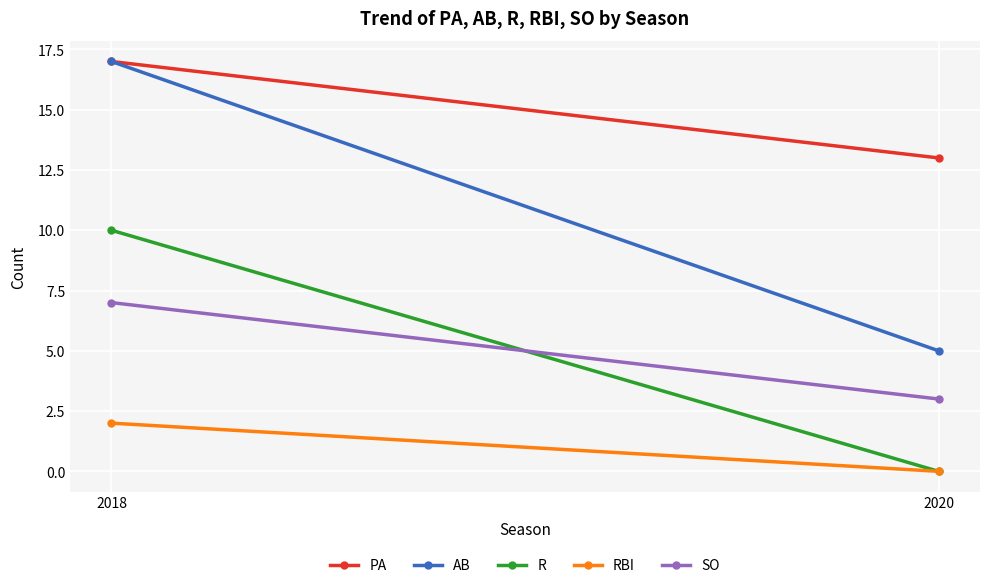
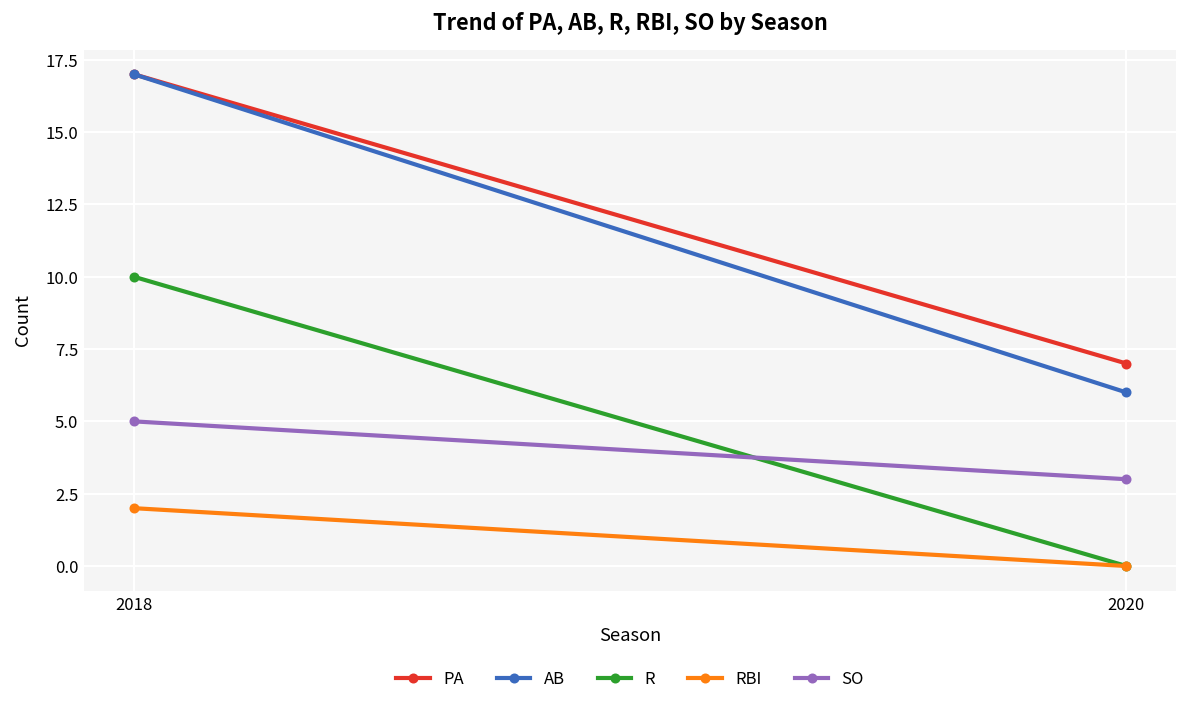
  {
    "PA": {
-     "2020": 13
+     "2020": 7
    },
    "AB": {
-     "2020": 5
+     "2020": 6
    },
    "R": {
      "2018": 10
    },
    "RBI": {
      "2018": 2
    },
    "SO": {
-     "2018": 7,
+     "2018": 5,
      "2020": 3
    }
  }
